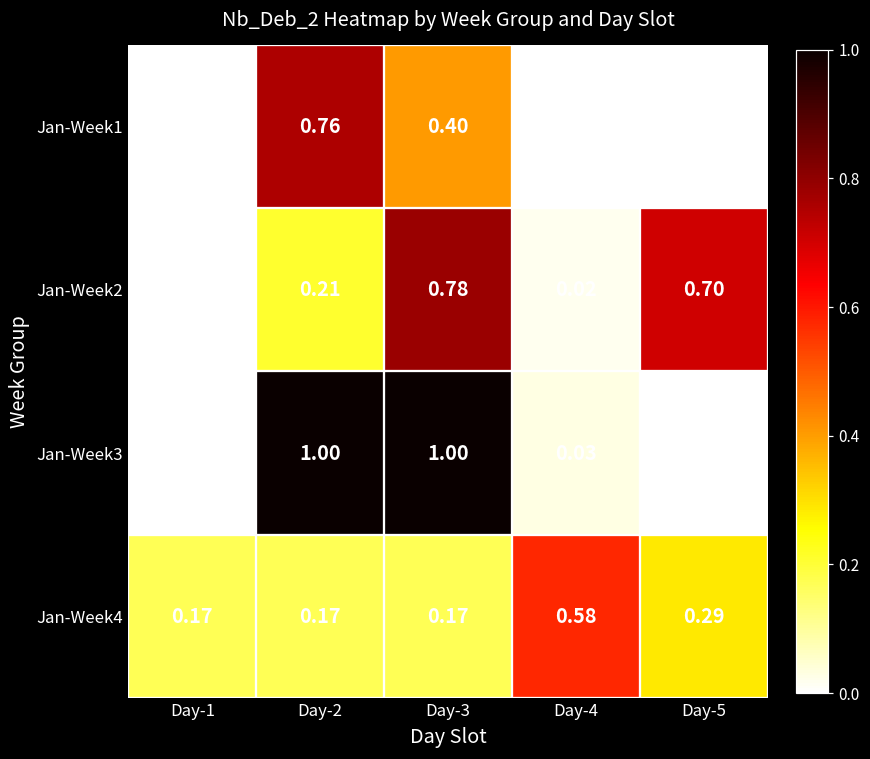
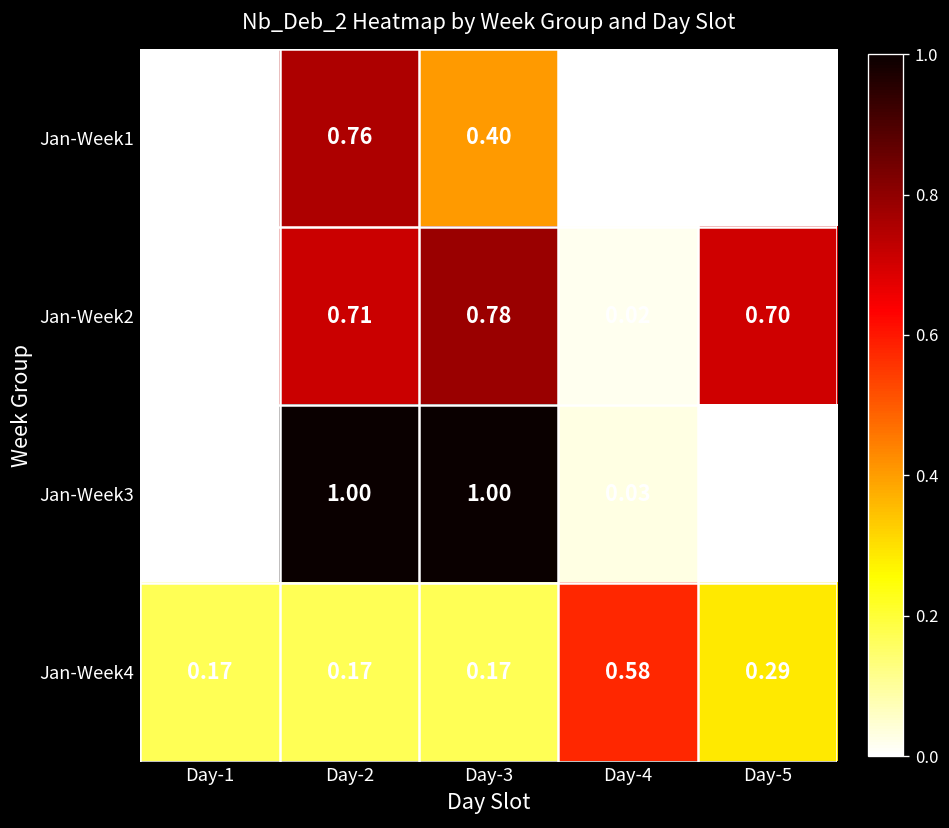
  {
    "Jan-Week1": {
      "Day-2": 0.76,
      "Day-3": 0.40
    },
    "Jan-Week2": {
-     "Day-2": 0.21,
+     "Day-2": 0.71,
      "Day-3": 0.78,
      "Day-5": 0.70
    },
    "Jan-Week3": {
      "Day-2": 1.00,
      "Day-3": 1.00
    },
    "Jan-Week4": {
      "Day-1": 0.17,
      "Day-2": 0.17,
      "Day-3": 0.17,
      "Day-4": 0.58,
      "Day-5": 0.29
    }
  }
